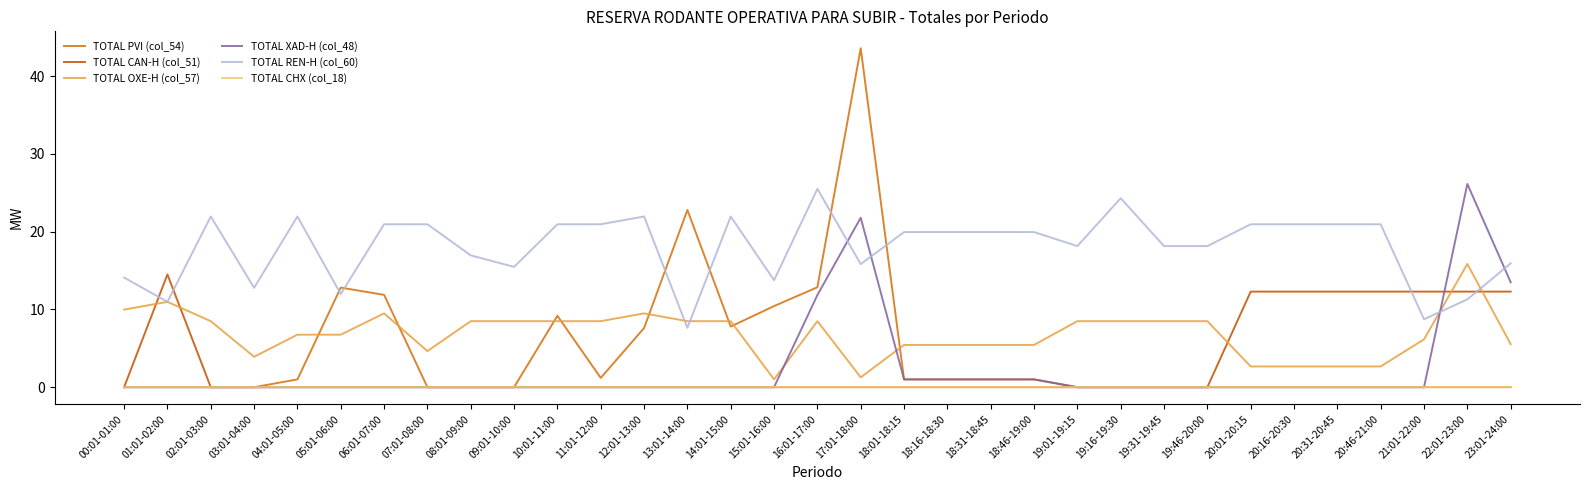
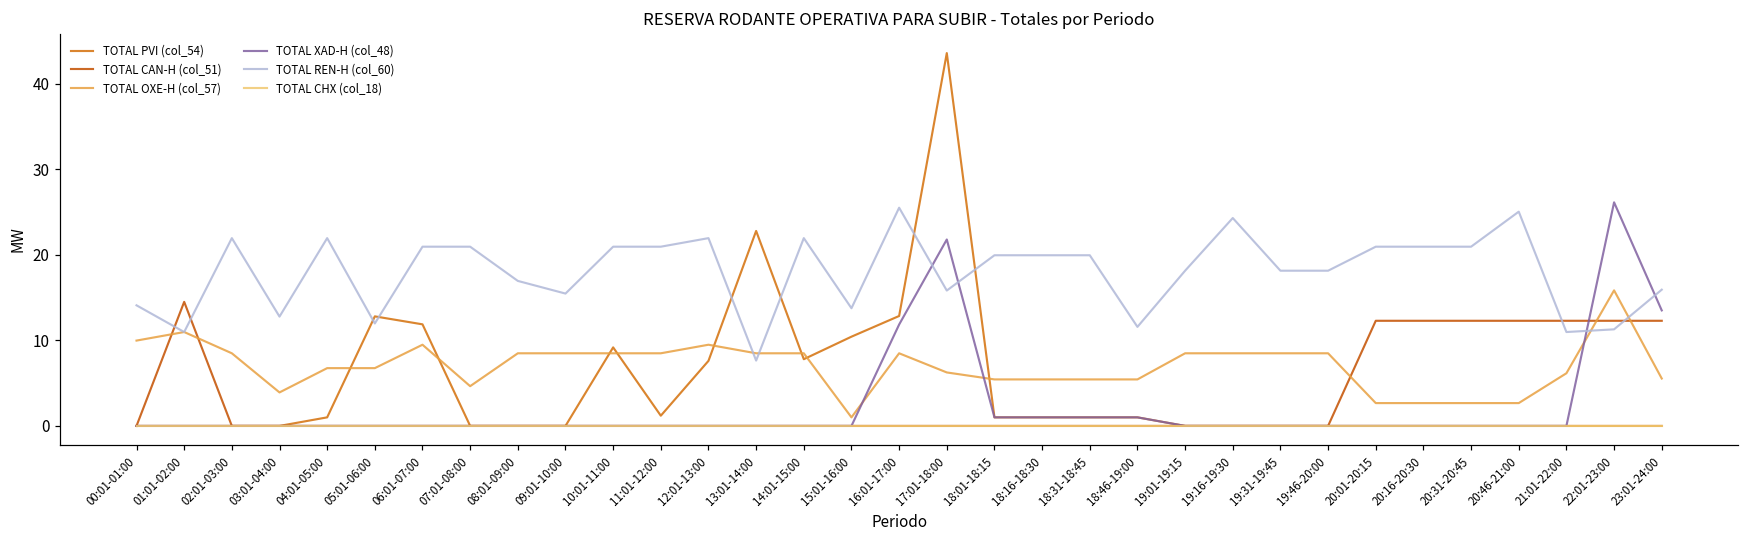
  {
    "TOTAL OXE-H (col_57)": {
      "00:01-01:00": 10,
      "02:01-03:00": 8,
      "03:01-04:00": 4,
      "04:01-05:00": 7,
      "05:01-06:00": 7,
      "06:01-07:00": 9,
      "07:01-08:00": 5,
      "08:01-09:00": 8,
      "09:01-10:00": 8,
      "10:01-11:00": 8,
      "11:01-12:00": 8,
      "12:01-13:00": 9,
      "13:01-14:00": 8,
      "14:01-15:00": 8,
      "15:01-16:00": 1,
      "16:01-17:00": 8,
-     "17:01-18:00": 1,
+     "17:01-18:00": 6,
      "18:01-18:15": 5,
      "18:16-18:30": 5,
      "18:31-18:45": 5,
      "18:46-19:00": 5,
      "19:01-19:15": 8,
      "19:16-19:30": 8,
      "19:31-19:45": 8,
      "19:46-20:00": 8,
      "20:01-20:15": 3,
      "20:16-20:30": 3,
      "20:31-20:45": 3,
      "20:46-21:00": 3,
      "21:01-22:00": 6,
      "22:01-23:00": 16,
      "23:01-24:00": 6
    },
    "TOTAL XAD-H (col_48)": {
      "16:01-17:00": 12,
      "17:01-18:00": 22,
      "22:01-23:00": 26,
      "23:01-24:00": 14
    },
    "TOTAL REN-H (col_60)": {
      "00:01-01:00": 14,
      "02:01-03:00": 22,
      "03:01-04:00": 13,
      "04:01-05:00": 22,
      "05:01-06:00": 12,
      "06:01-07:00": 21,
      "07:01-08:00": 21,
      "08:01-09:00": 17,
      "09:01-10:00": 15,
      "10:01-11:00": 21,
      "11:01-12:00": 21,
      "12:01-13:00": 22,
      "13:01-14:00": 8,
      "14:01-15:00": 22,
      "15:01-16:00": 14,
      "16:01-17:00": 26,
      "17:01-18:00": 16,
      "18:01-18:15": 20,
      "18:16-18:30": 20,
      "18:31-18:45": 20,
-     "18:46-19:00": 20,
+     "18:46-19:00": 12,
      "19:01-19:15": 18,
      "19:16-19:30": 24,
      "19:31-19:45": 18,
      "19:46-20:00": 18,
      "20:01-20:15": 21,
      "20:16-20:30": 21,
      "20:31-20:45": 21,
-     "20:46-21:00": 21,
-     "21:01-22:00": 9,
+     "20:46-21:00": 25,
+     "21:01-22:00": 11,
      "22:01-23:00": 11,
      "23:01-24:00": 16
    }
  }
